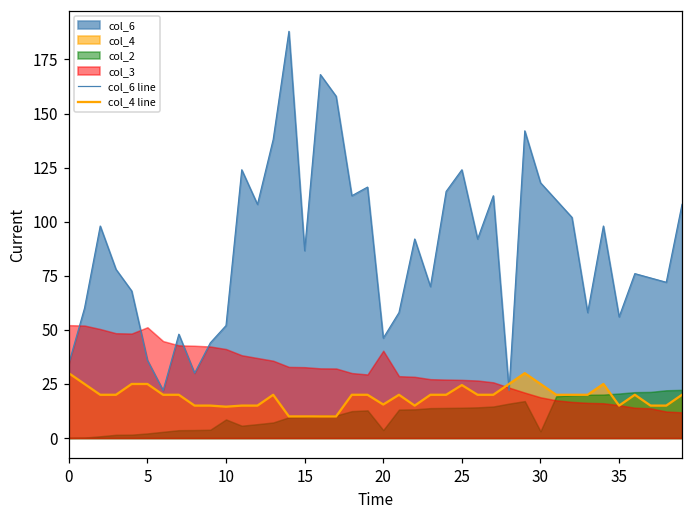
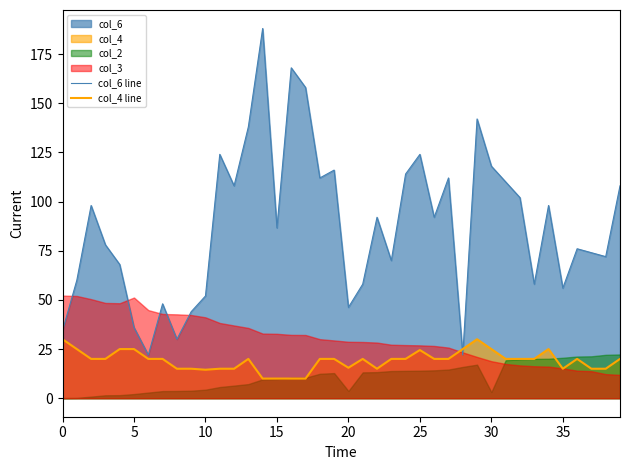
  {
    "col_6": {
      "0": 34,
      "5": 36,
      "10": 52,
      "15": 87,
      "20": 46,
      "25": 124,
      "30": 118,
      "35": 56
    },
    "col_4": {
      "0": 30,
      "5": 25,
      "10": 15,
      "20": 15,
      "25": 25,
      "30": 25
    },
    "col_2": {
      "5": 2,
-     "10": 9,
+     "10": 4,
      "20": 4,
      "25": 14,
      "30": 3,
      "35": 21
    },
    "col_3": {
      "0": 52,
      "5": 51,
      "10": 41,
      "15": 33,
-     "20": 40,
+     "20": 29,
      "25": 27,
      "30": 19
    }
  }
